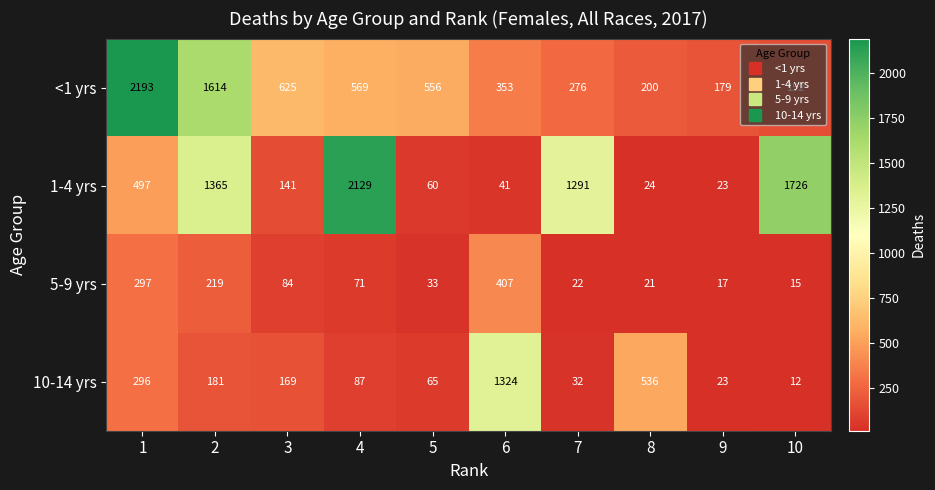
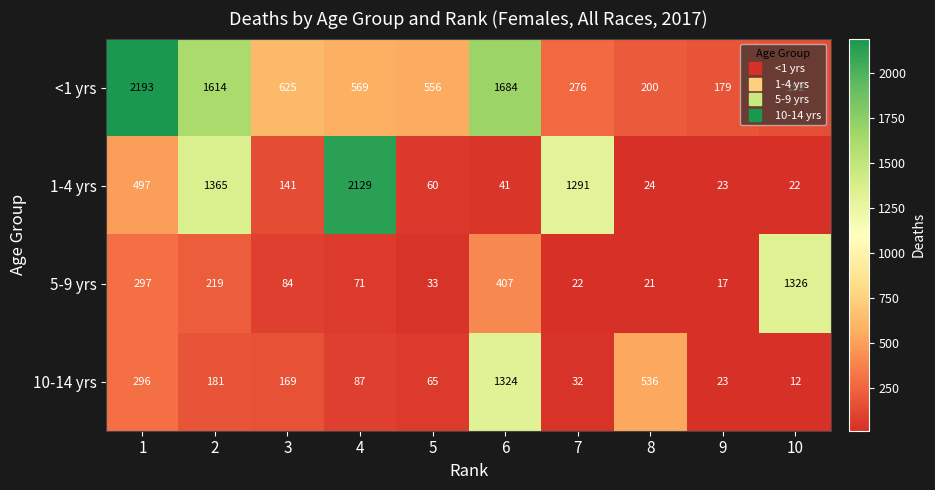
  {
    "<1 yrs": {
      "1": 2193,
      "2": 1614,
      "3": 625,
      "4": 569,
      "5": 556,
-     "6": 353,
+     "6": 1684,
      "7": 276,
      "8": 200,
      "9": 179
    },
    "1-4 yrs": {
      "1": 497,
      "2": 1365,
      "3": 141,
      "4": 2129,
      "5": 60,
      "6": 41,
      "7": 1291,
      "8": 24,
      "9": 23,
-     "10": 1726
+     "10": 22
    },
    "5-9 yrs": {
      "1": 297,
      "2": 219,
      "3": 84,
      "4": 71,
      "5": 33,
      "6": 407,
      "7": 22,
      "8": 21,
      "9": 17,
-     "10": 15
+     "10": 1326
    },
    "10-14 yrs": {
      "1": 296,
      "2": 181,
      "3": 169,
      "4": 87,
      "5": 65,
      "6": 1324,
      "7": 32,
      "8": 536,
      "9": 23,
      "10": 12
    }
  }
